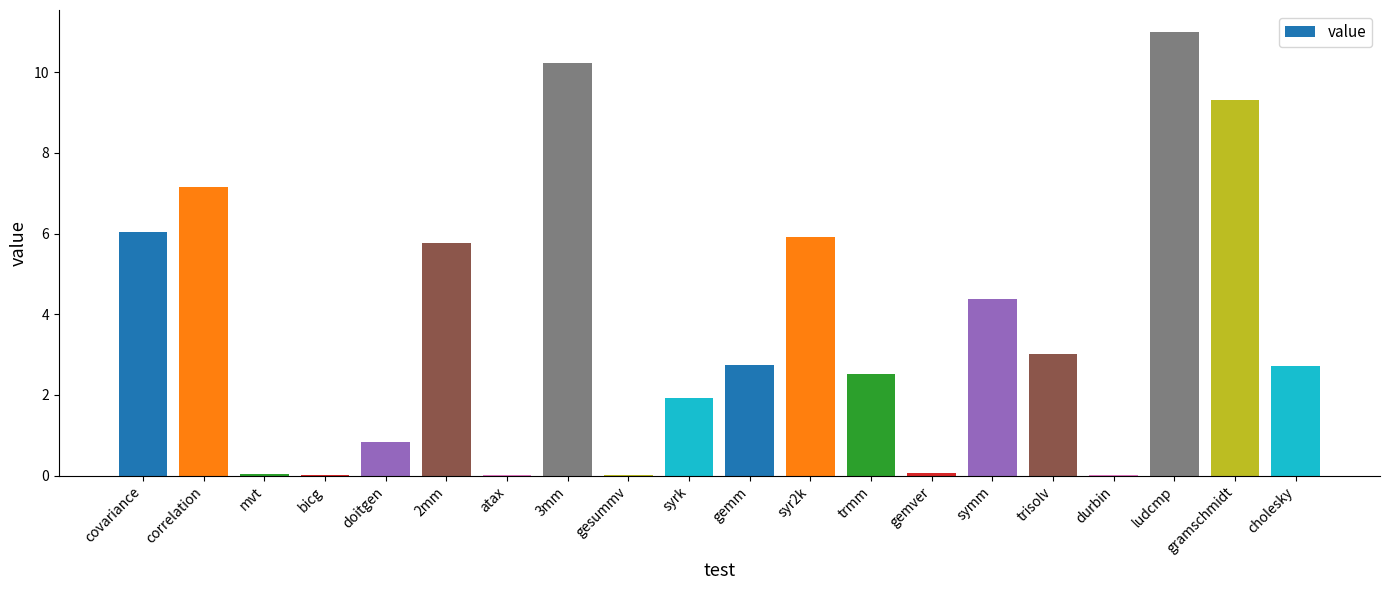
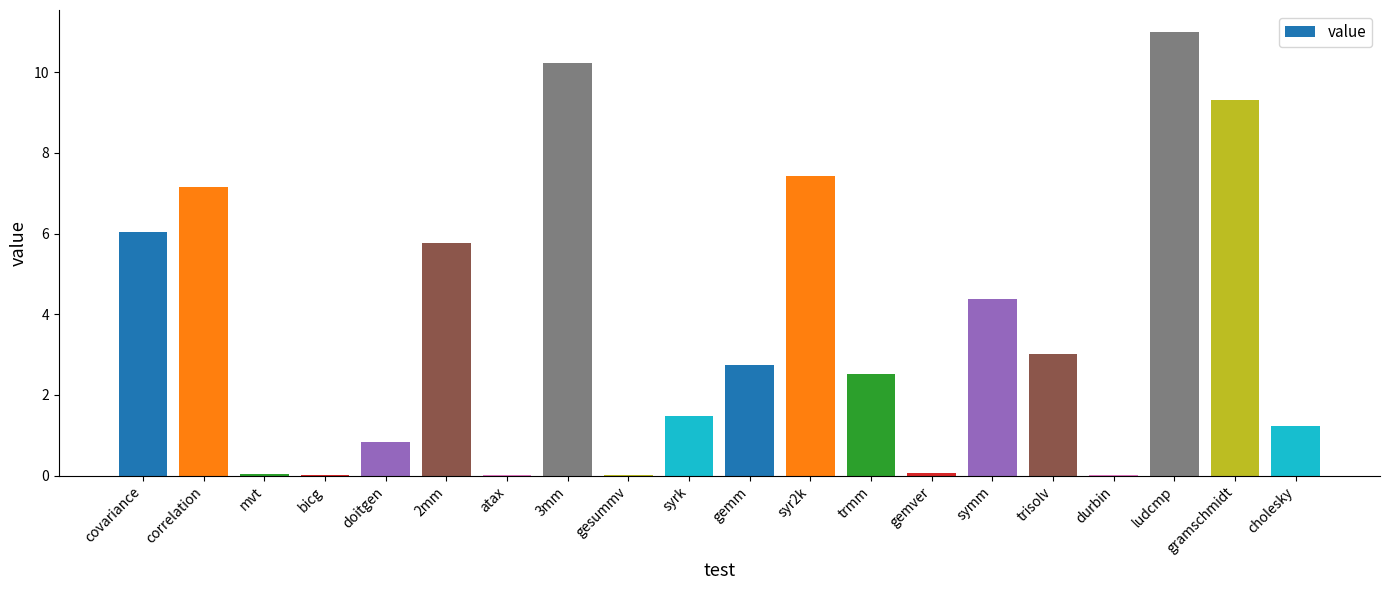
  {
    "covariance": 6.0,
    "correlation": 7.2,
    "doitgen": 0.8,
    "2mm": 5.8,
    "3mm": 10.2,
-   "syrk": 1.9,
+   "syrk": 1.5,
    "gemm": 2.7,
-   "syr2k": 5.9,
+   "syr2k": 7.4,
    "trmm": 2.5,
    "symm": 4.4,
    "trisolv": 3.0,
    "ludcmp": 11.0,
    "gramschmidt": 9.3,
-   "cholesky": 2.7
+   "cholesky": 1.2
  }
